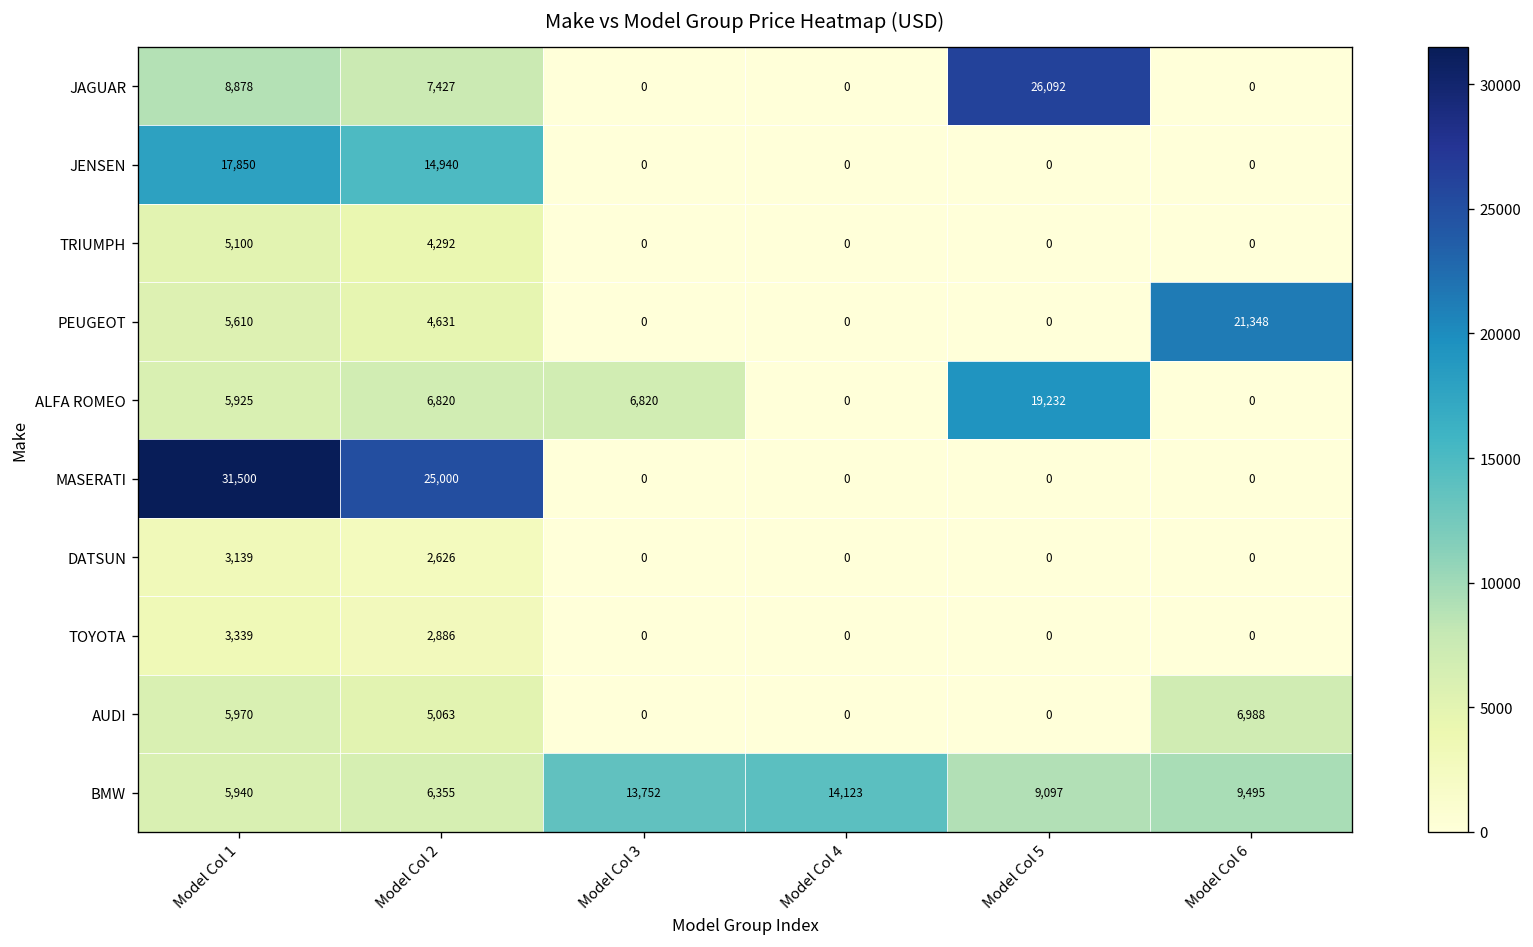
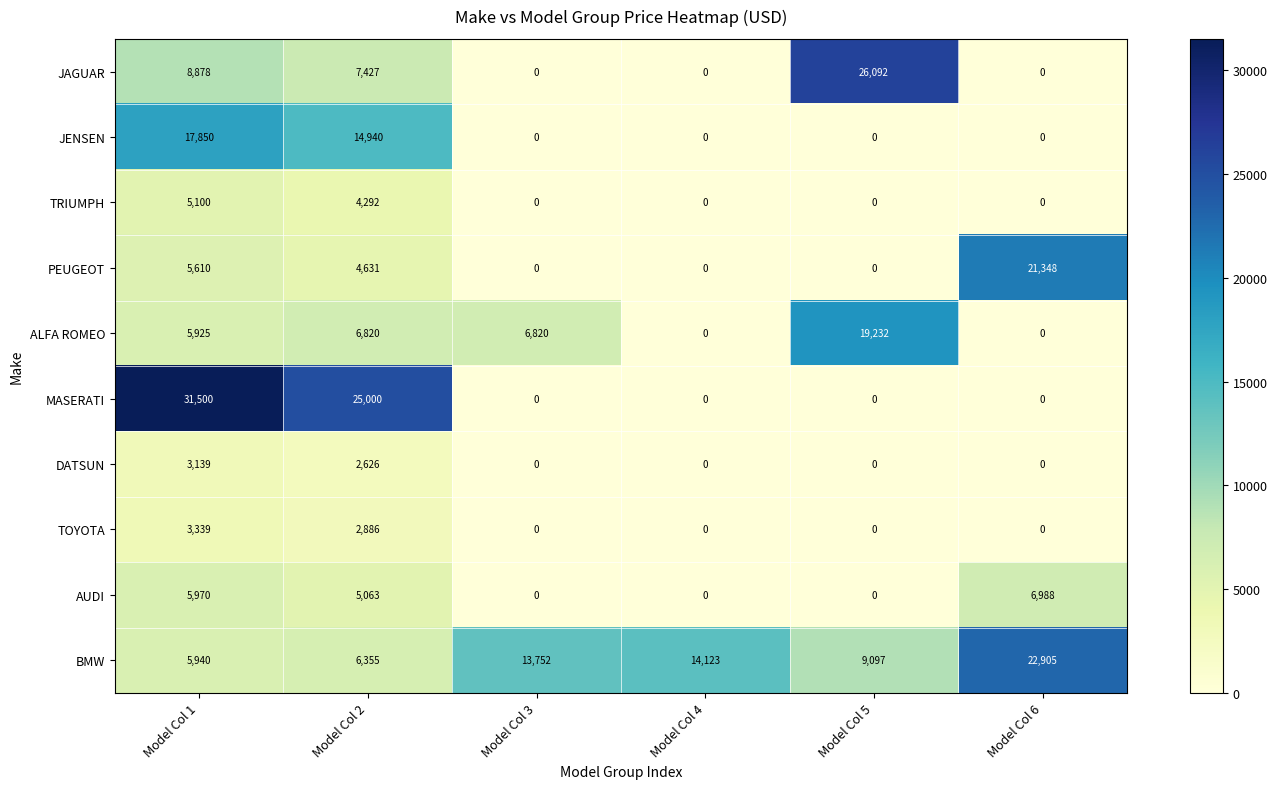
  {
    "JAGUAR": {
      "Model Col 1": "8,878",
      "Model Col 2": "7,427",
      "Model Col 3": "0",
      "Model Col 4": "0",
      "Model Col 5": "26,092",
      "Model Col 6": "0"
    },
    "JENSEN": {
      "Model Col 1": "17,850",
      "Model Col 2": "14,940",
      "Model Col 3": "0",
      "Model Col 4": "0",
      "Model Col 5": "0",
      "Model Col 6": "0"
    },
    "TRIUMPH": {
      "Model Col 1": "5,100",
      "Model Col 2": "4,292",
      "Model Col 3": "0",
      "Model Col 4": "0",
      "Model Col 5": "0",
      "Model Col 6": "0"
    },
    "PEUGEOT": {
      "Model Col 1": "5,610",
      "Model Col 2": "4,631",
      "Model Col 3": "0",
      "Model Col 4": "0",
      "Model Col 5": "0",
      "Model Col 6": "21,348"
    },
    "ALFA ROMEO": {
      "Model Col 1": "5,925",
      "Model Col 2": "6,820",
      "Model Col 3": "6,820",
      "Model Col 4": "0",
      "Model Col 5": "19,232",
      "Model Col 6": "0"
    },
    "MASERATI": {
      "Model Col 1": "31,500",
      "Model Col 2": "25,000",
      "Model Col 3": "0",
      "Model Col 4": "0",
      "Model Col 5": "0",
      "Model Col 6": "0"
    },
    "DATSUN": {
      "Model Col 1": "3,139",
      "Model Col 2": "2,626",
      "Model Col 3": "0",
      "Model Col 4": "0",
      "Model Col 5": "0",
      "Model Col 6": "0"
    },
    "TOYOTA": {
      "Model Col 1": "3,339",
      "Model Col 2": "2,886",
      "Model Col 3": "0",
      "Model Col 4": "0",
      "Model Col 5": "0",
      "Model Col 6": "0"
    },
    "AUDI": {
      "Model Col 1": "5,970",
      "Model Col 2": "5,063",
      "Model Col 3": "0",
      "Model Col 4": "0",
      "Model Col 5": "0",
      "Model Col 6": "6,988"
    },
    "BMW": {
      "Model Col 1": "5,940",
      "Model Col 2": "6,355",
      "Model Col 3": "13,752",
      "Model Col 4": "14,123",
      "Model Col 5": "9,097",
-     "Model Col 6": "9,495"
+     "Model Col 6": "22,905"
    }
  }
